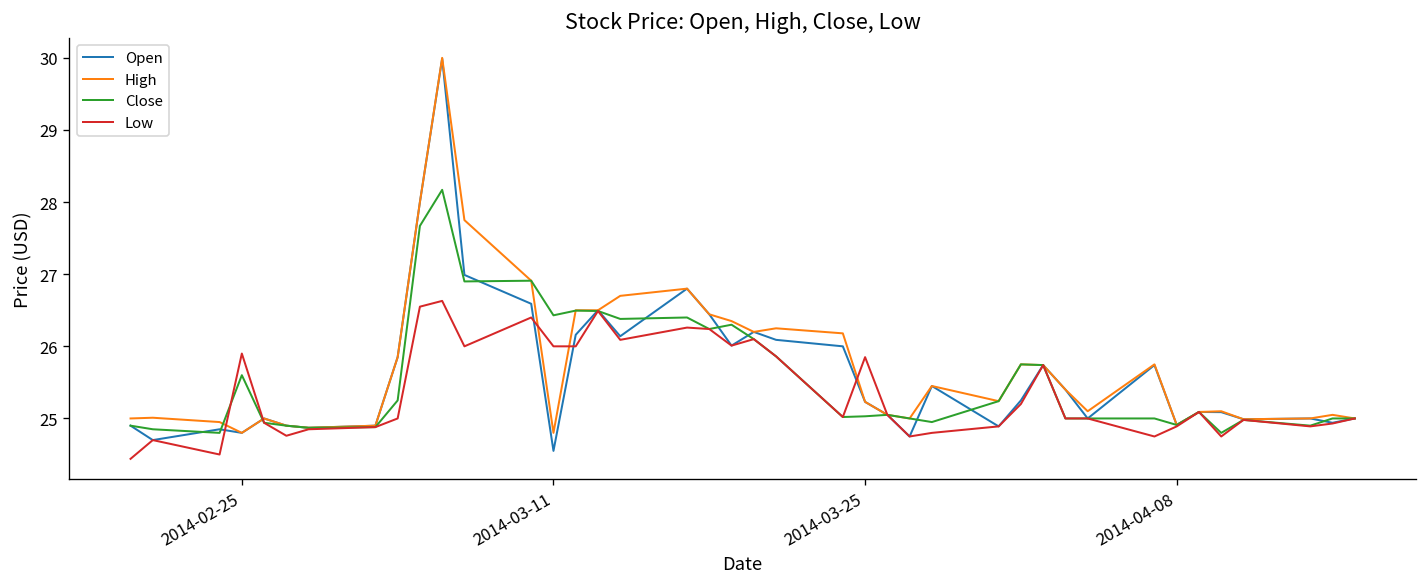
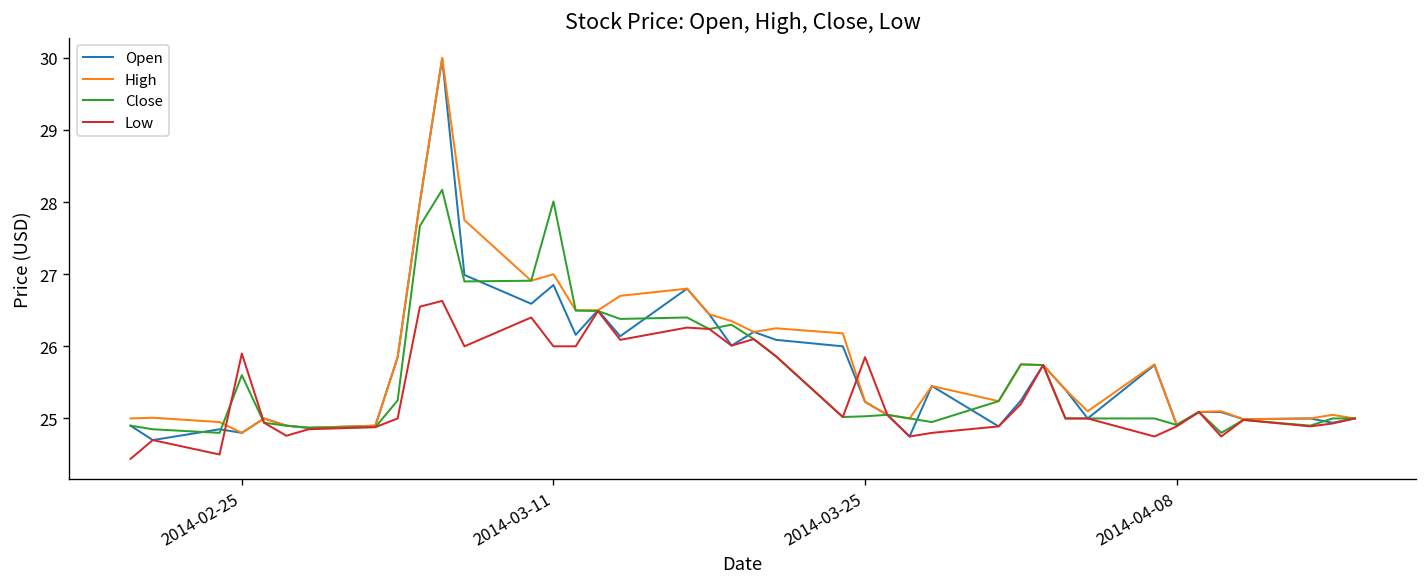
  {
    "Open": {
-     "2014-03-11": 24.6
+     "2014-03-11": 26.9
    },
    "High": {
-     "2014-03-11": 24.8
+     "2014-03-11": 27.0
    },
    "Close": {
      "2014-02-25": 25.6,
-     "2014-03-11": 26.4,
+     "2014-03-11": 28.0,
      "2014-03-25": 25.0
    },
    "Low": {
      "2014-02-25": 25.9,
      "2014-03-11": 26.0,
      "2014-03-25": 25.9
    }
  }
